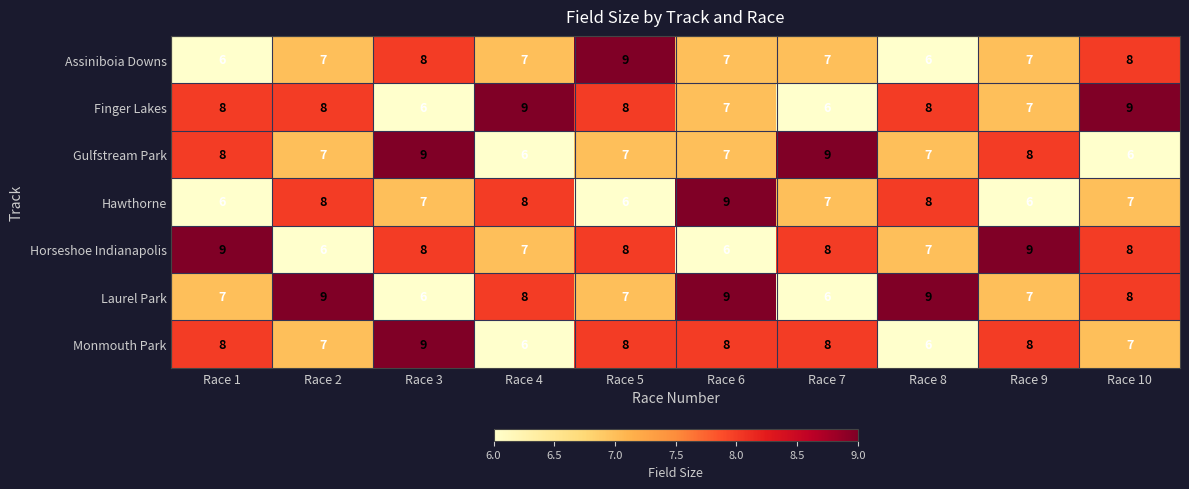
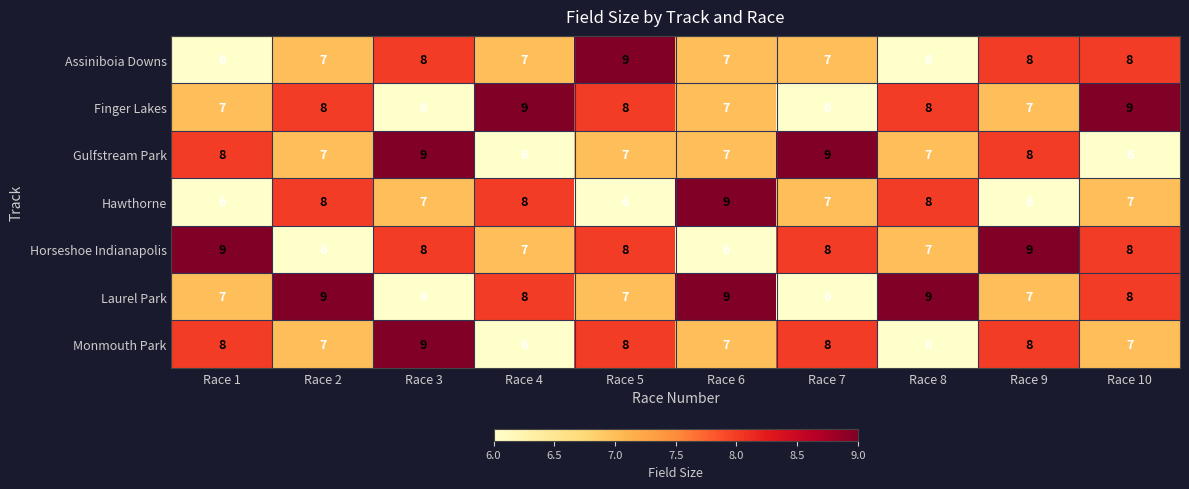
  {
    "Assiniboia Downs": {
      "Race 1": 6,
      "Race 2": 7,
      "Race 3": 8,
      "Race 4": 7,
      "Race 5": 9,
      "Race 6": 7,
      "Race 7": 7,
      "Race 8": 6,
-     "Race 9": 7,
+     "Race 9": 8,
      "Race 10": 8
    },
    "Finger Lakes": {
-     "Race 1": 8,
+     "Race 1": 7,
      "Race 2": 8,
      "Race 3": 6,
      "Race 4": 9,
      "Race 5": 8,
      "Race 6": 7,
      "Race 7": 6,
      "Race 8": 8,
      "Race 9": 7,
      "Race 10": 9
    },
    "Gulfstream Park": {
      "Race 1": 8,
      "Race 2": 7,
      "Race 3": 9,
      "Race 4": 6,
      "Race 5": 7,
      "Race 6": 7,
      "Race 7": 9,
      "Race 8": 7,
      "Race 9": 8,
      "Race 10": 6
    },
    "Hawthorne": {
      "Race 1": 6,
      "Race 2": 8,
      "Race 3": 7,
      "Race 4": 8,
      "Race 5": 6,
      "Race 6": 9,
      "Race 7": 7,
      "Race 8": 8,
      "Race 9": 6,
      "Race 10": 7
    },
    "Horseshoe Indianapolis": {
      "Race 1": 9,
      "Race 2": 6,
      "Race 3": 8,
      "Race 4": 7,
      "Race 5": 8,
      "Race 6": 6,
      "Race 7": 8,
      "Race 8": 7,
      "Race 9": 9,
      "Race 10": 8
    },
    "Laurel Park": {
      "Race 1": 7,
      "Race 2": 9,
      "Race 3": 6,
      "Race 4": 8,
      "Race 5": 7,
      "Race 6": 9,
      "Race 7": 6,
      "Race 8": 9,
      "Race 9": 7,
      "Race 10": 8
    },
    "Monmouth Park": {
      "Race 1": 8,
      "Race 2": 7,
      "Race 3": 9,
      "Race 4": 6,
      "Race 5": 8,
-     "Race 6": 8,
+     "Race 6": 7,
      "Race 7": 8,
      "Race 8": 6,
      "Race 9": 8,
      "Race 10": 7
    }
  }
